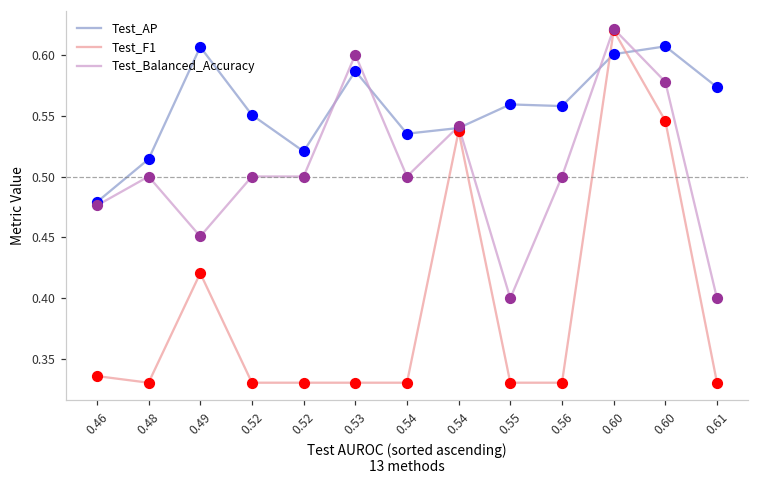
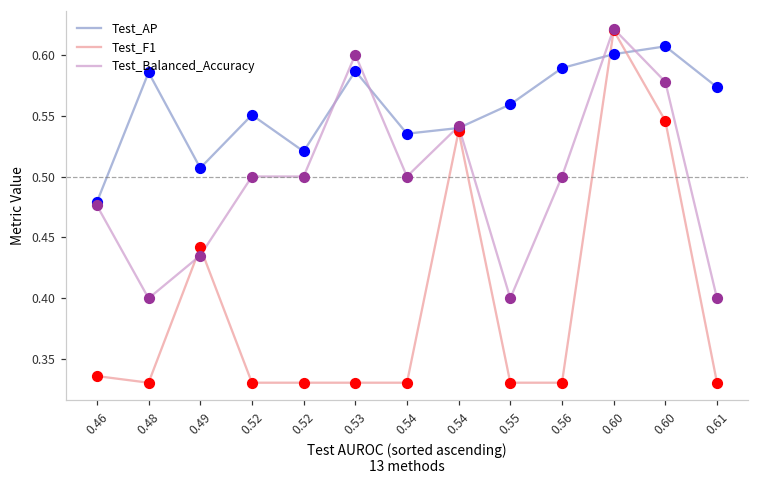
  {
    "Test_AP": {
      "0.46": 0.479,
-     "0.48": 0.514,
-     "0.49": 0.606,
+     "0.48": 0.585,
+     "0.49": 0.507,
      "0.53": 0.587,
      "0.55": 0.559,
-     "0.56": 0.558,
+     "0.56": 0.589,
      "0.61": 0.573
    },
    "Test_F1": {
      "0.46": 0.336,
      "0.48": 0.331,
-     "0.49": 0.421,
+     "0.49": 0.442,
      "0.53": 0.331,
      "0.55": 0.331,
      "0.56": 0.331,
      "0.61": 0.331
    },
    "Test_Balanced_Accuracy": {
      "0.46": 0.476,
-     "0.48": 0.5,
-     "0.49": 0.451,
+     "0.48": 0.4,
+     "0.49": 0.435,
      "0.53": 0.600,
      "0.55": 0.400,
      "0.56": 0.500,
      "0.61": 0.400
    }
  }
